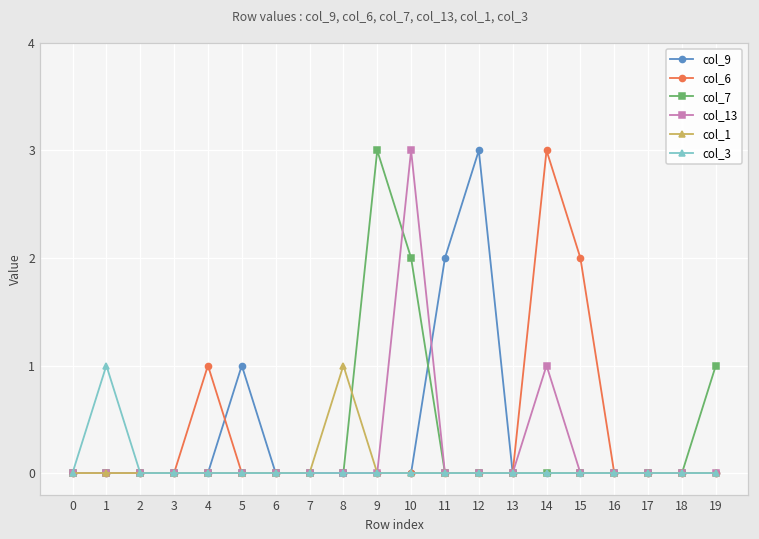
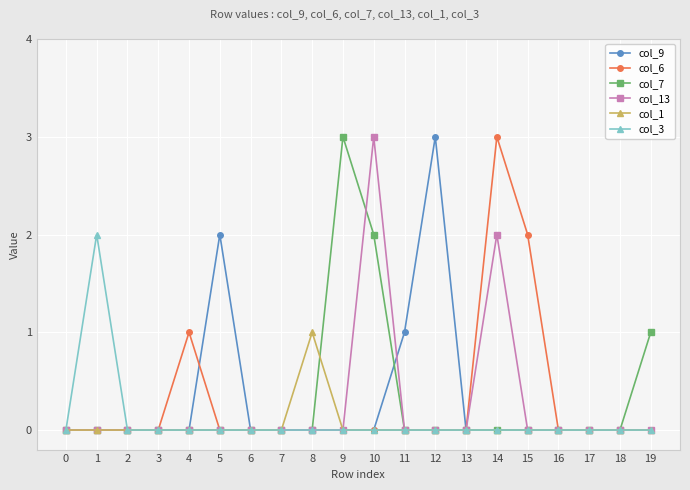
  {
    "col_9": {
-     "5": 1,
-     "11": 2,
+     "5": 2,
+     "11": 1,
      "12": 3
    },
    "col_6": {
      "4": 1,
      "14": 3,
      "15": 2
    },
    "col_7": {
      "9": 3,
      "10": 2,
      "19": 1
    },
    "col_13": {
      "10": 3,
-     "14": 1
+     "14": 2
    },
    "col_1": {
      "8": 1
    },
    "col_3": {
-     "1": 1
+     "1": 2
    }
  }
